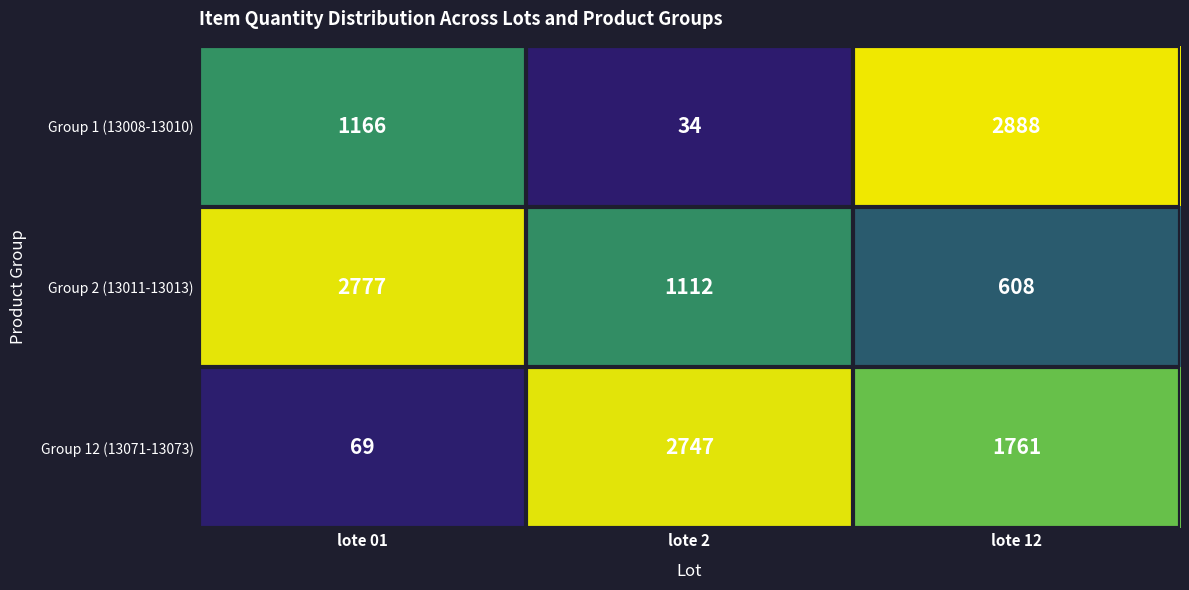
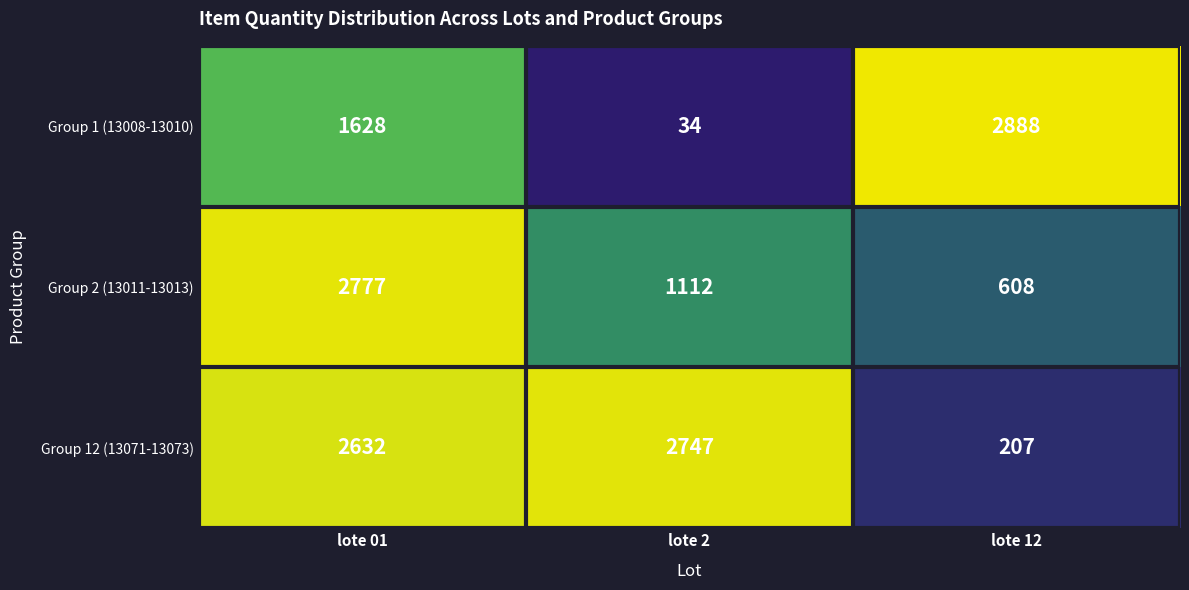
  {
    "Group 1 (13008-13010)": {
-     "lote 01": 1166,
+     "lote 01": 1628,
      "lote 2": 34,
      "lote 12": 2888
    },
    "Group 2 (13011-13013)": {
      "lote 01": 2777,
      "lote 2": 1112,
      "lote 12": 608
    },
    "Group 12 (13071-13073)": {
-     "lote 01": 69,
+     "lote 01": 2632,
      "lote 2": 2747,
-     "lote 12": 1761
+     "lote 12": 207
    }
  }
